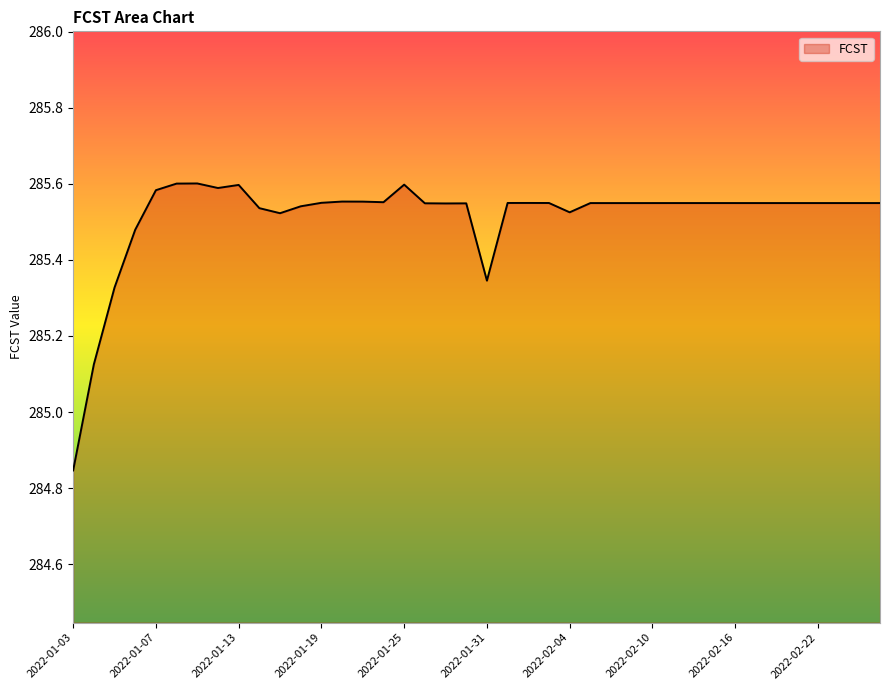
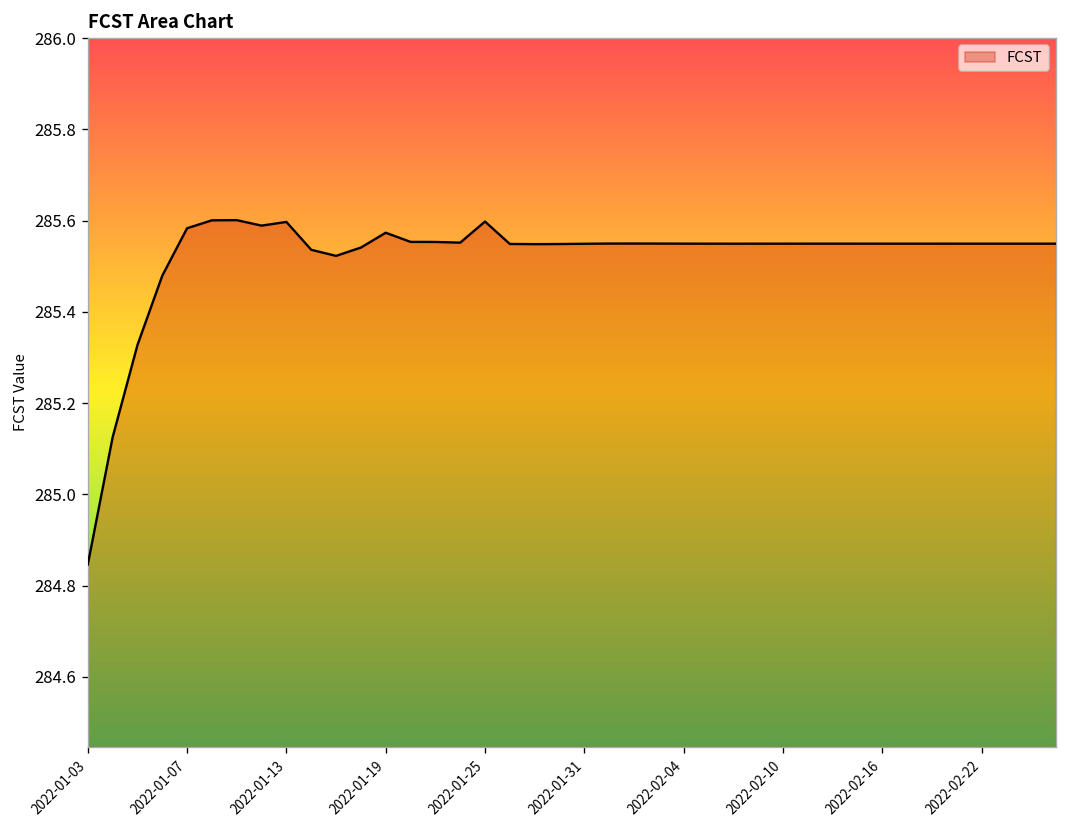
  {
    "2022-01-03": 284.85,
    "2022-01-07": 285.58,
    "2022-01-13": 285.60,
-   "2022-01-19": 285.55,
+   "2022-01-19": 285.57,
    "2022-01-25": 285.60,
-   "2022-01-31": 285.35,
-   "2022-02-04": 285.53,
+   "2022-01-31": 285.55,
+   "2022-02-04": 285.55,
    "2022-02-10": 285.55,
    "2022-02-16": 285.55,
    "2022-02-22": 285.55
  }
